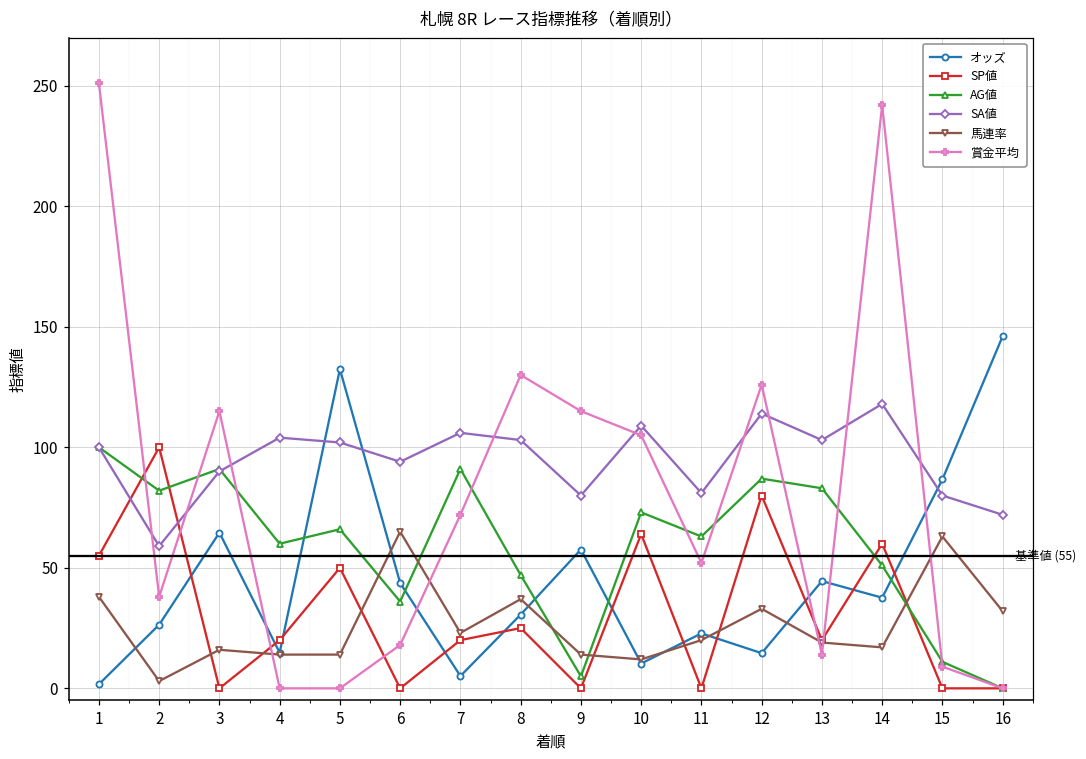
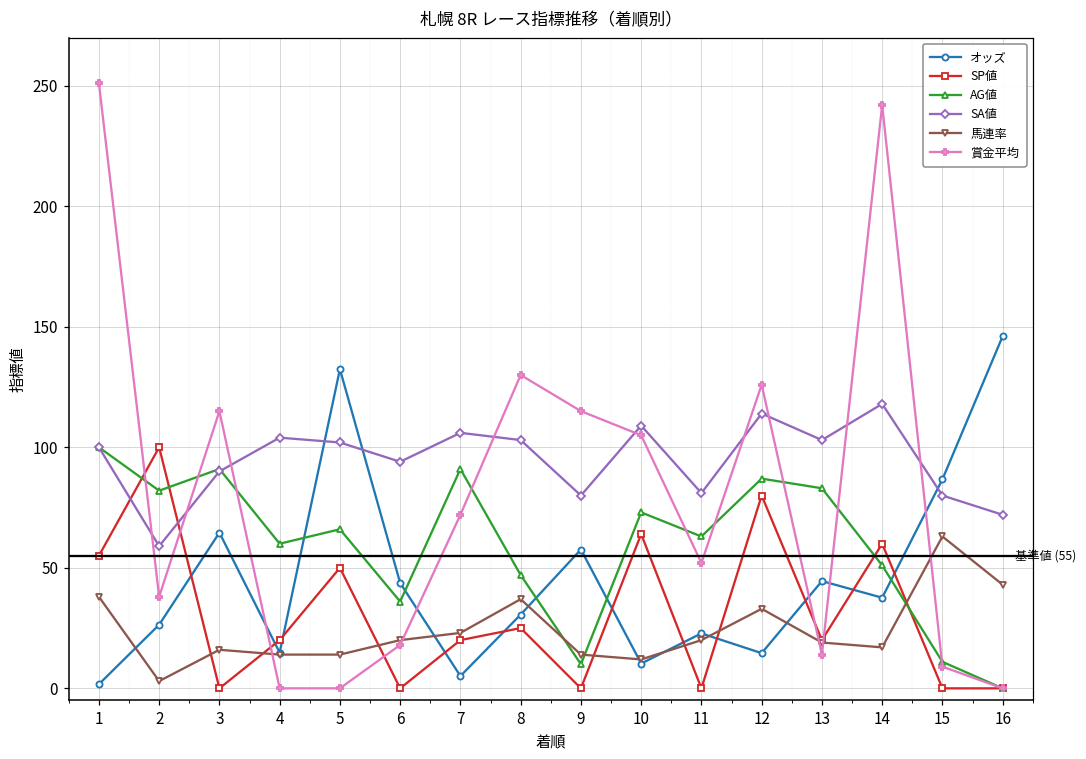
  {
    "オッズ": {
      "1": 2,
      "2": 26,
      "3": 65,
      "5": 132,
      "6": 44,
      "7": 5,
      "8": 31,
      "9": 58,
      "10": 10,
      "11": 23,
      "12": 15,
      "13": 45,
      "14": 38,
      "15": 87,
      "16": 146
    },
    "SP値": {
      "1": 55,
      "2": 100,
      "3": 0,
      "4": 20,
      "5": 50,
      "6": 0,
      "7": 20,
      "8": 25,
      "9": 0,
      "10": 64,
      "11": 0,
      "12": 80,
      "14": 60,
      "15": 0
    },
    "AG値": {
      "2": 82,
      "4": 60,
      "5": 66,
      "6": 36,
      "7": 91,
      "8": 47,
-     "9": 5,
+     "9": 10,
      "10": 73,
      "11": 63,
      "12": 87,
      "13": 83,
      "14": 51,
      "15": 11
    },
    "SA値": {
      "2": 59,
      "4": 104,
      "5": 102,
      "6": 94,
      "7": 106,
      "8": 103,
      "9": 80,
      "10": 109,
      "11": 81,
      "12": 114,
      "13": 103,
      "14": 118,
      "15": 80,
      "16": 72
    },
    "馬連率": {
      "1": 38,
      "2": 3,
      "3": 16,
      "5": 14,
-     "6": 65,
+     "6": 20,
      "7": 23,
      "8": 37,
      "9": 14,
      "10": 12,
      "11": 20,
      "12": 33,
      "14": 17,
      "15": 63,
-     "16": 32
+     "16": 43
    },
    "賞金平均": {
      "1": 251,
      "2": 38,
      "3": 115,
      "4": 0,
      "5": 0,
      "6": 18,
      "7": 72,
      "8": 130,
      "9": 115,
      "10": 105,
      "11": 52,
      "12": 126,
      "13": 14,
      "14": 242,
      "15": 9
    }
  }
